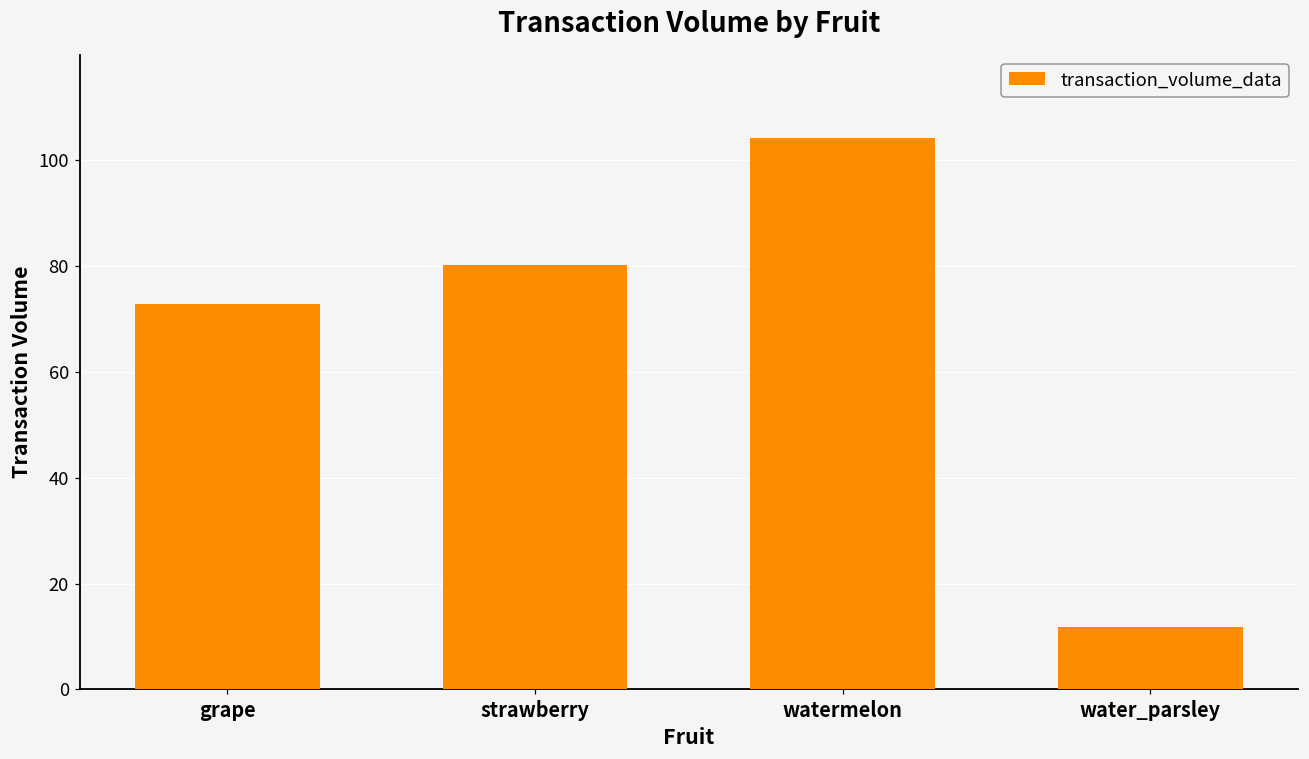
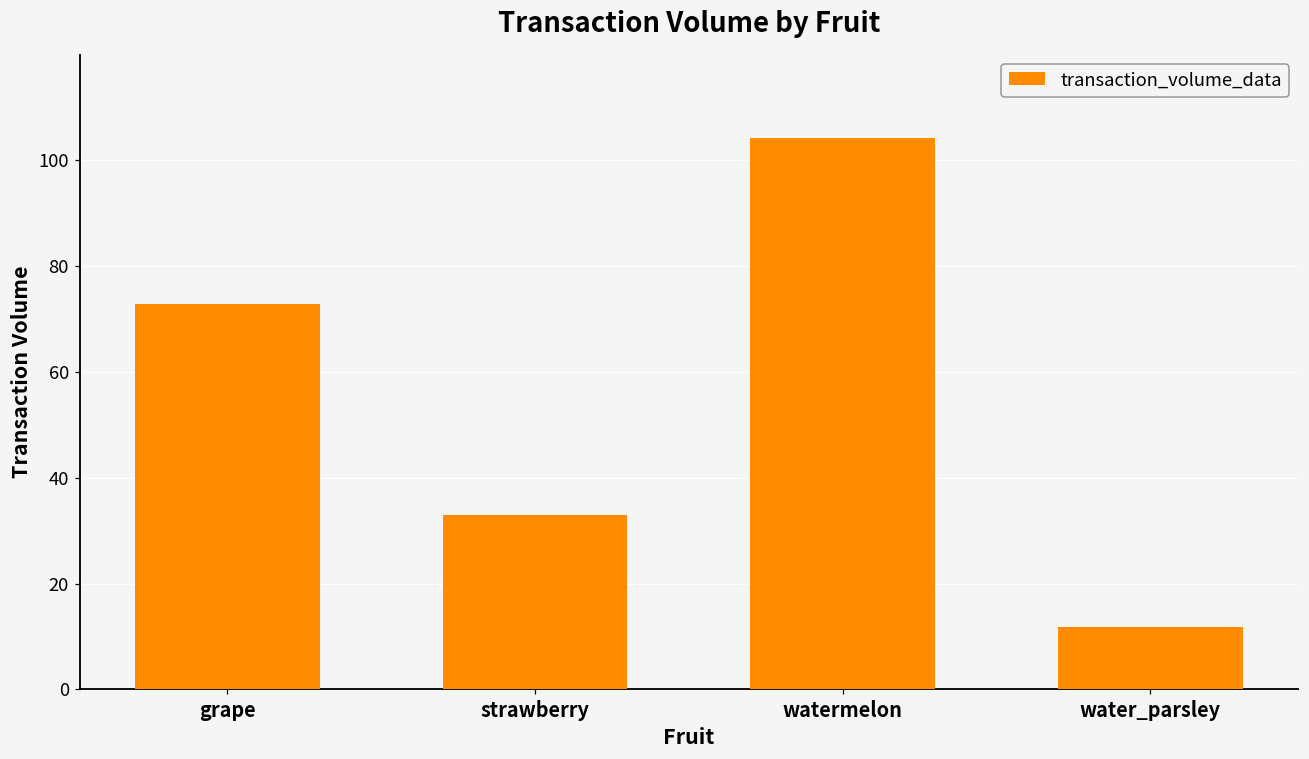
  {
    "grape": 73,
-   "strawberry": 80,
+   "strawberry": 33,
    "watermelon": 104,
    "water_parsley": 12
  }
